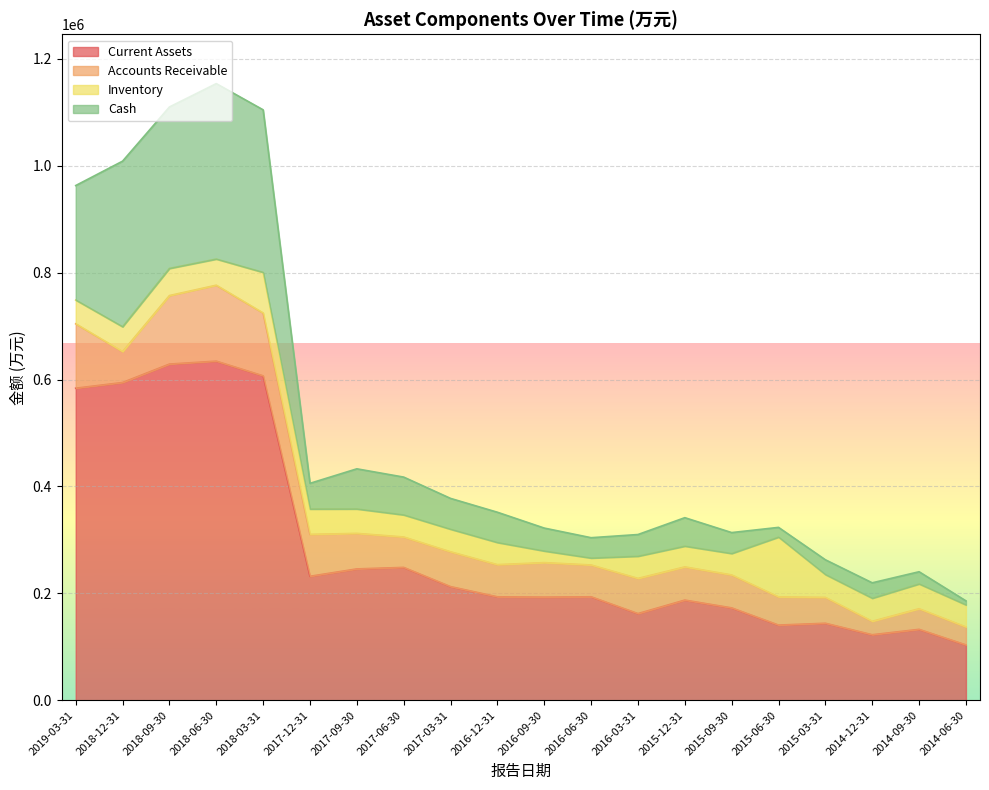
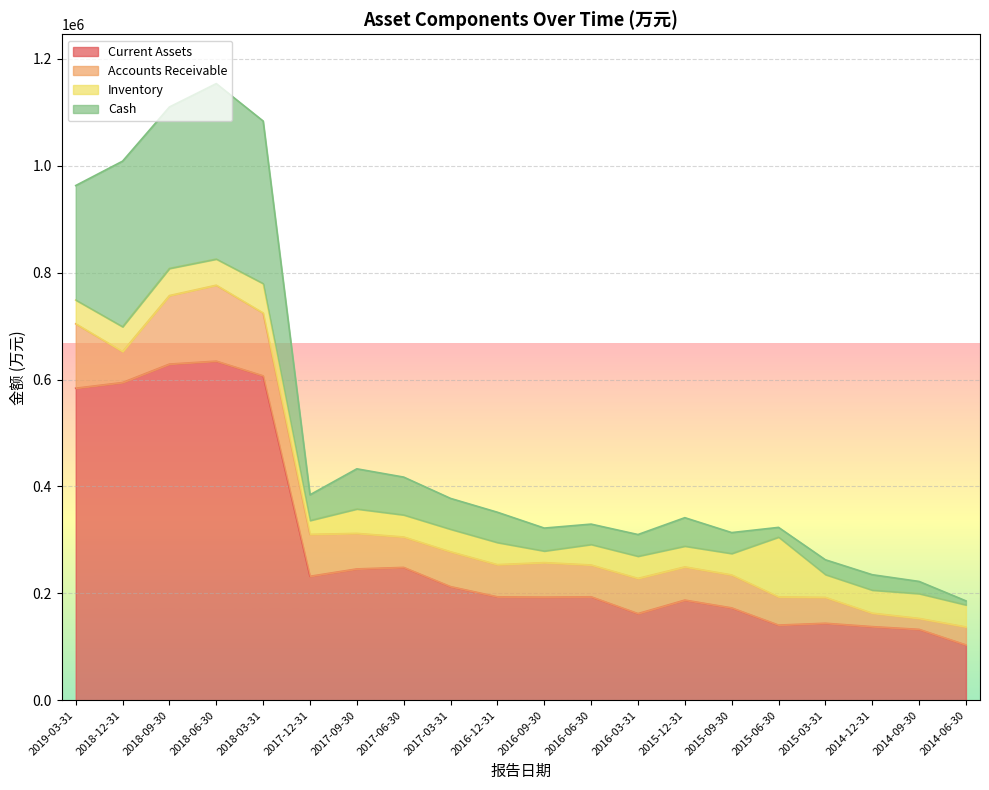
  {
    "Current Assets": {
      "2019-03-31": 580000,
      "2018-12-31": 590000,
      "2018-09-30": 630000,
      "2018-06-30": 630000,
      "2018-03-31": 610000,
      "2017-12-31": 230000,
      "2017-09-30": 250000,
      "2017-06-30": 250000,
      "2017-03-31": 210000,
      "2016-12-31": 190000,
      "2016-09-30": 190000,
      "2016-06-30": 190000,
      "2016-03-31": 160000,
      "2015-12-31": 190000,
      "2015-09-30": 170000,
      "2015-06-30": 140000,
      "2015-03-31": 140000,
-     "2014-12-31": 120000,
+     "2014-12-31": 140000,
      "2014-09-30": 130000,
      "2014-06-30": 100000
    },
    "Accounts Receivable": {
      "2019-03-31": 120000,
      "2018-12-31": 60000,
      "2018-09-30": 130000,
      "2018-06-30": 140000,
      "2018-03-31": 120000,
      "2017-12-31": 80000,
      "2017-09-30": 70000,
      "2017-06-30": 60000,
      "2017-03-31": 70000,
      "2016-12-31": 60000,
      "2016-09-30": 60000,
      "2016-06-30": 60000,
      "2016-03-31": 70000,
      "2015-12-31": 60000,
      "2015-09-30": 60000,
      "2015-06-30": 50000,
      "2015-03-31": 50000,
      "2014-12-31": 30000,
-     "2014-09-30": 40000,
+     "2014-09-30": 20000,
      "2014-06-30": 30000
    },
    "Inventory": {
      "2019-03-31": 40000,
      "2018-12-31": 50000,
      "2018-09-30": 50000,
      "2018-06-30": 50000,
-     "2018-03-31": 80000,
-     "2017-12-31": 50000,
+     "2018-03-31": 50000,
+     "2017-12-31": 30000,
      "2017-09-30": 50000,
      "2017-06-30": 40000,
      "2017-03-31": 40000,
      "2016-12-31": 40000,
      "2016-09-30": 20000,
-     "2016-06-30": 10000,
+     "2016-06-30": 40000,
      "2016-03-31": 40000,
      "2015-12-31": 40000,
      "2015-09-30": 40000,
      "2015-06-30": 110000,
      "2015-03-31": 40000,
      "2014-12-31": 40000,
      "2014-09-30": 50000,
      "2014-06-30": 40000
    },
    "Cash": {
      "2019-03-31": 210000,
      "2018-12-31": 310000,
      "2018-03-31": 300000,
      "2017-12-31": 50000,
      "2017-09-30": 80000,
      "2017-06-30": 70000,
      "2017-03-31": 60000,
      "2016-12-31": 60000,
      "2016-09-30": 40000,
      "2016-06-30": 40000,
      "2016-03-31": 40000,
      "2015-12-31": 50000,
      "2015-09-30": 40000,
      "2015-06-30": 20000,
      "2015-03-31": 30000,
      "2014-12-31": 30000,
      "2014-09-30": 20000,
      "2014-06-30": 10000
    }
  }
